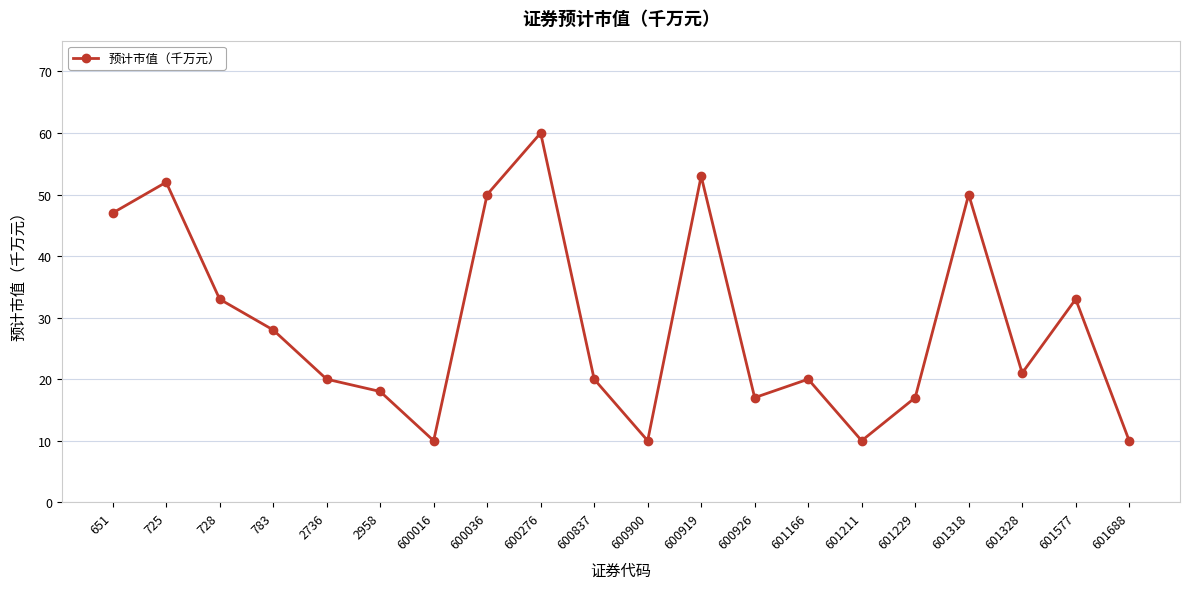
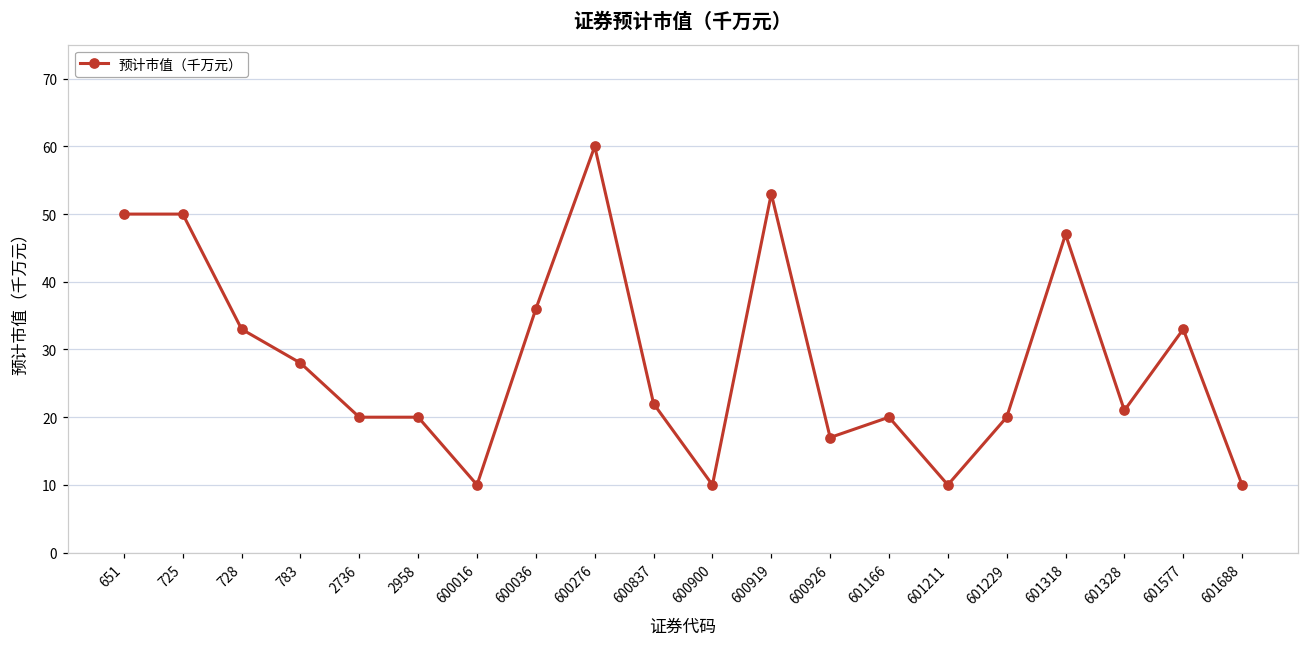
  {
-   "651": 47,
-   "725": 52,
+   "651": 50,
+   "725": 50,
    "728": 33,
    "783": 28,
    "2736": 20,
-   "2958": 18,
+   "2958": 20,
    "600016": 10,
-   "600036": 50,
+   "600036": 36,
    "600276": 60,
-   "600837": 20,
+   "600837": 22,
    "600900": 10,
    "600919": 53,
    "600926": 17,
    "601166": 20,
    "601211": 10,
-   "601229": 17,
-   "601318": 50,
+   "601229": 20,
+   "601318": 47,
    "601328": 21,
    "601577": 33,
    "601688": 10
  }
